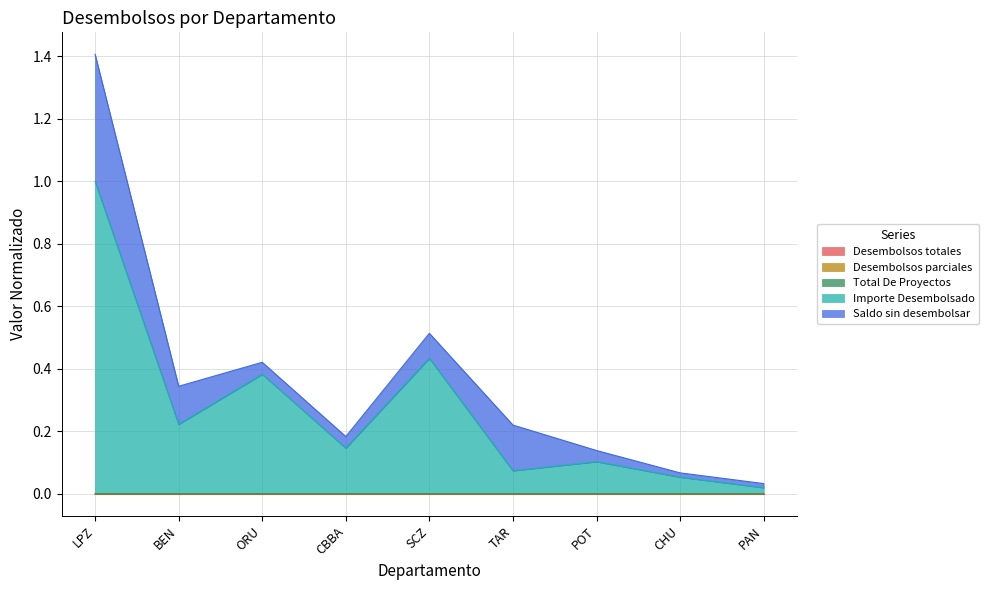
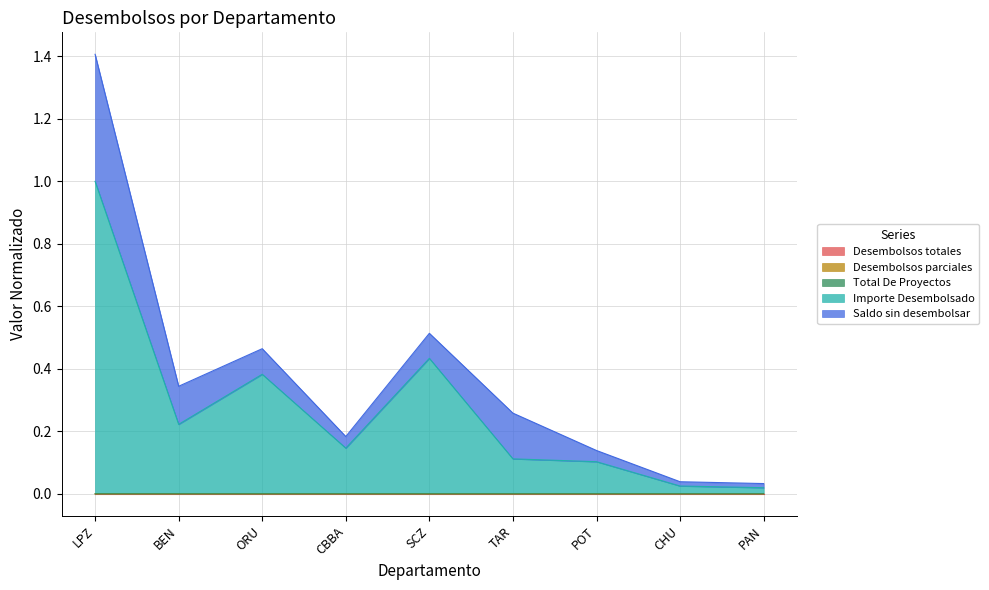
  {
    "Total De Proyectos": {
      "LPZ": 0.00,
      "BEN": 0.00,
      "ORU": 0.00,
      "CBBA": 0.00,
      "SCZ": 0.00,
      "TAR": 0.00,
      "POT": 0.00,
      "CHU": 0.00,
      "PAN": 0.00
    },
    "Importe Desembolsado": {
      "LPZ": 1.00,
      "BEN": 0.22,
      "ORU": 0.38,
      "CBBA": 0.15,
      "SCZ": 0.43,
-     "TAR": 0.07,
+     "TAR": 0.11,
      "POT": 0.10,
-     "CHU": 0.05,
+     "CHU": 0.03,
      "PAN": 0.02
    },
    "Saldo sin desembolsar": {
      "LPZ": 0.41,
      "BEN": 0.12,
-     "ORU": 0.04,
+     "ORU": 0.08,
      "CBBA": 0.04,
      "SCZ": 0.08,
      "TAR": 0.15,
      "POT": 0.04,
      "CHU": 0.01,
      "PAN": 0.01
    }
  }
